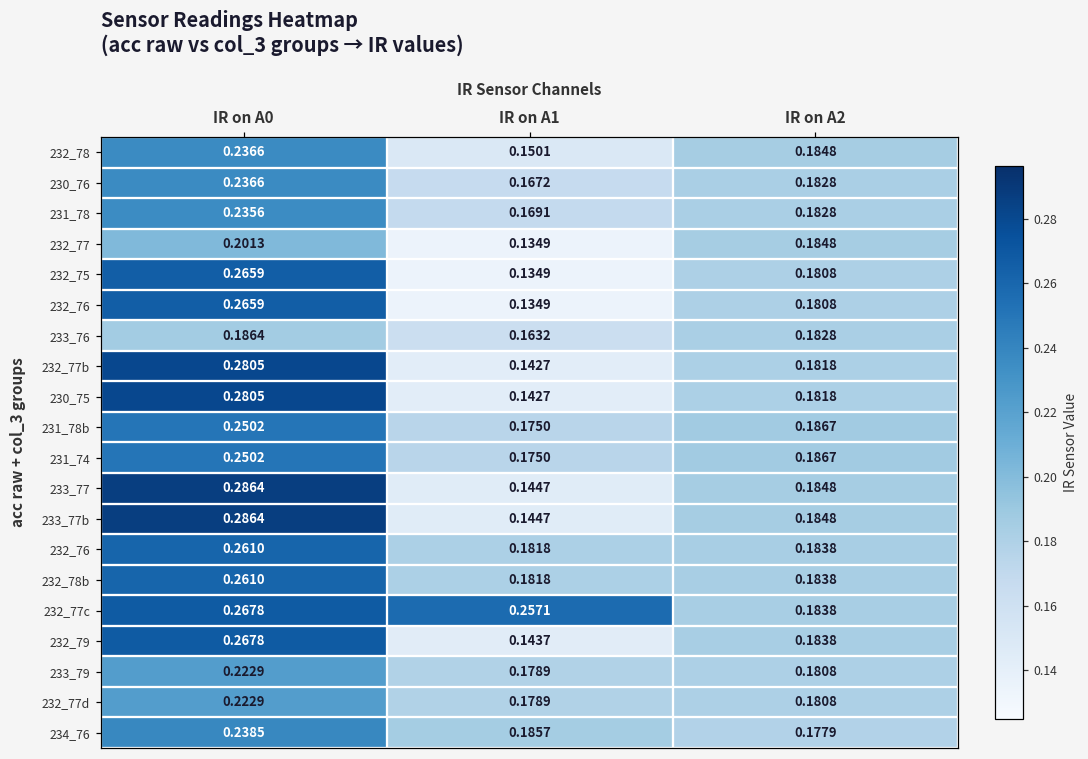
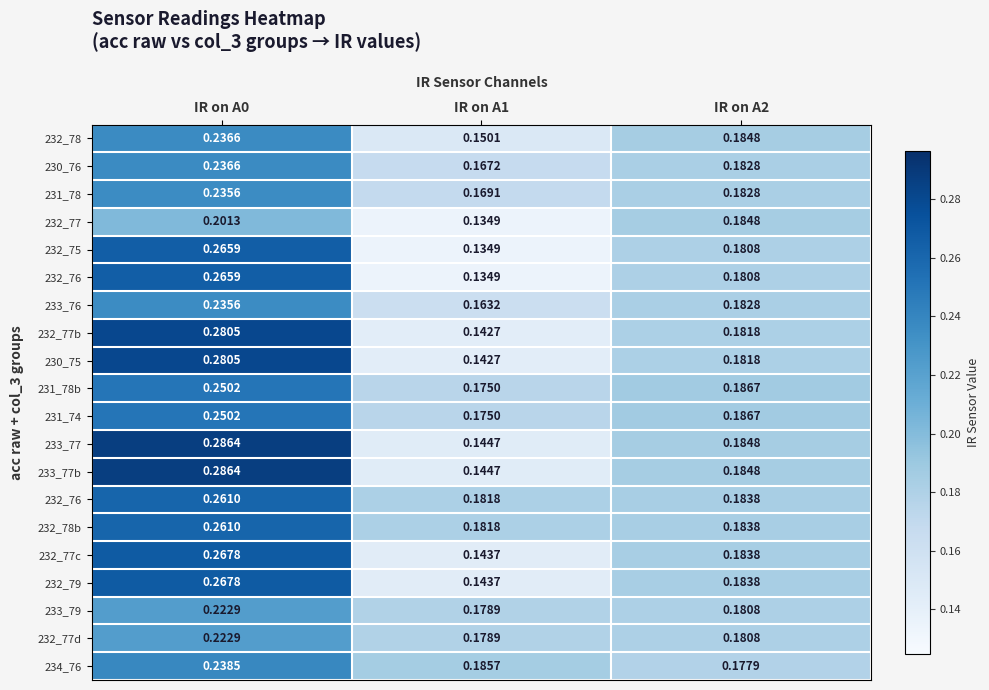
  {
    "232_78": {
      "IR on A0": 0.2366,
      "IR on A1": 0.1501,
      "IR on A2": 0.1848
    },
    "230_76": {
      "IR on A0": 0.2366,
      "IR on A1": 0.1672,
      "IR on A2": 0.1828
    },
    "231_78": {
      "IR on A0": 0.2356,
      "IR on A1": 0.1691,
      "IR on A2": 0.1828
    },
    "232_77": {
      "IR on A0": 0.2013,
      "IR on A1": 0.1349,
      "IR on A2": 0.1848
    },
    "232_75": {
      "IR on A0": 0.2659,
      "IR on A1": 0.1349,
      "IR on A2": 0.1808
    },
    "233_76": {
-     "IR on A0": 0.1864,
+     "IR on A0": 0.2356,
      "IR on A1": 0.1632,
      "IR on A2": 0.1828
    },
    "232_77b": {
      "IR on A0": 0.2805,
      "IR on A1": 0.1427,
      "IR on A2": 0.1818
    },
    "230_75": {
      "IR on A0": 0.2805,
      "IR on A1": 0.1427,
      "IR on A2": 0.1818
    },
    "231_78b": {
      "IR on A0": 0.2502,
      "IR on A1": 0.1750,
      "IR on A2": 0.1867
    },
    "231_74": {
      "IR on A0": 0.2502,
      "IR on A1": 0.1750,
      "IR on A2": 0.1867
    },
    "233_77": {
      "IR on A0": 0.2864,
      "IR on A1": 0.1447,
      "IR on A2": 0.1848
    },
    "233_77b": {
      "IR on A0": 0.2864,
      "IR on A1": 0.1447,
      "IR on A2": 0.1848
    },
    "232_78b": {
      "IR on A0": 0.2610,
      "IR on A1": 0.1818,
      "IR on A2": 0.1838
    },
    "232_77c": {
      "IR on A0": 0.2678,
-     "IR on A1": 0.2571,
+     "IR on A1": 0.1437,
      "IR on A2": 0.1838
    },
    "232_79": {
      "IR on A0": 0.2678,
      "IR on A1": 0.1437,
      "IR on A2": 0.1838
    },
    "233_79": {
      "IR on A0": 0.2229,
      "IR on A1": 0.1789,
      "IR on A2": 0.1808
    },
    "232_77d": {
      "IR on A0": 0.2229,
      "IR on A1": 0.1789,
      "IR on A2": 0.1808
    },
    "234_76": {
      "IR on A0": 0.2385,
      "IR on A1": 0.1857,
      "IR on A2": 0.1779
    }
  }
